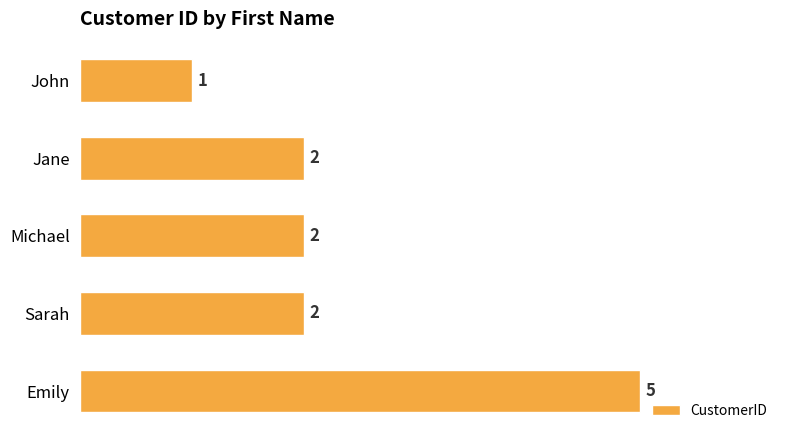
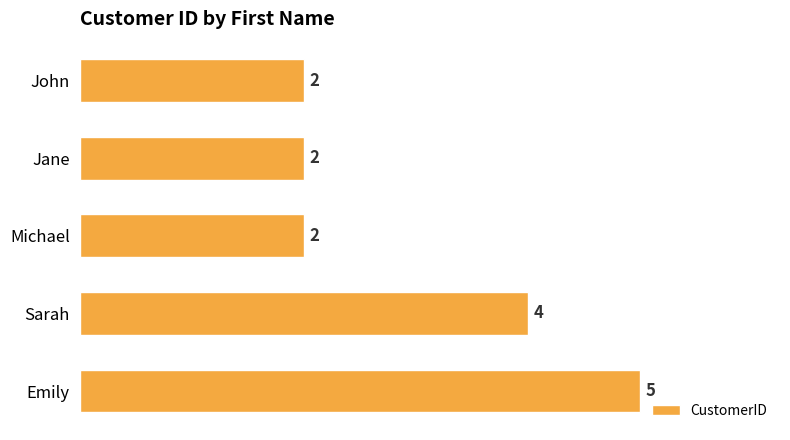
  {
-   "John": 1,
+   "John": 2,
    "Jane": 2,
    "Michael": 2,
-   "Sarah": 2,
+   "Sarah": 4,
    "Emily": 5
  }
